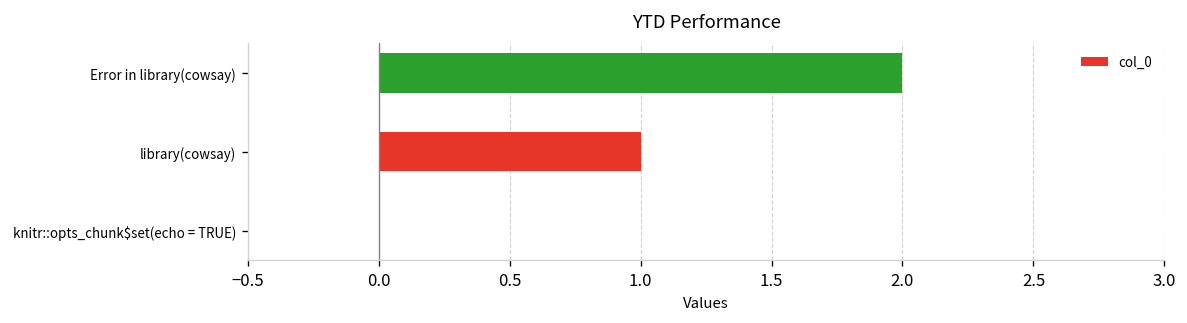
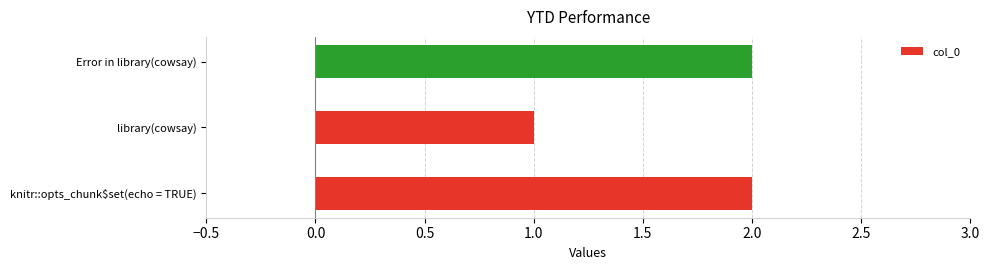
  {
    "Error in library(cowsay)": 2,
    "library(cowsay)": 1,
-   "knitr::opts_chunk$set(echo = TRUE)": 0
+   "knitr::opts_chunk$set(echo = TRUE)": 2
  }
